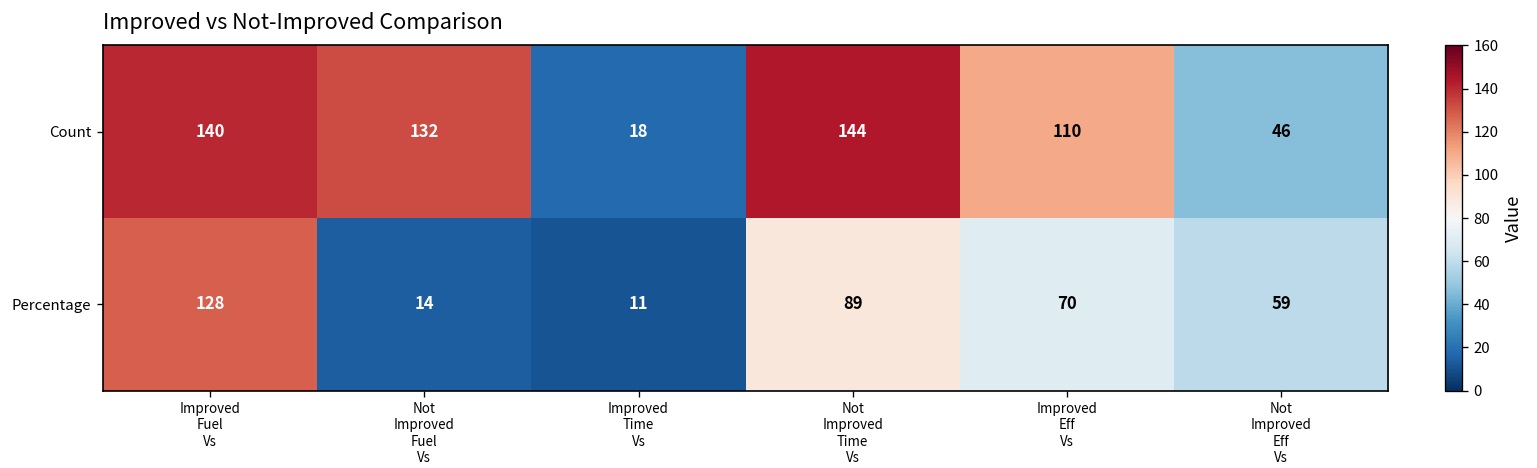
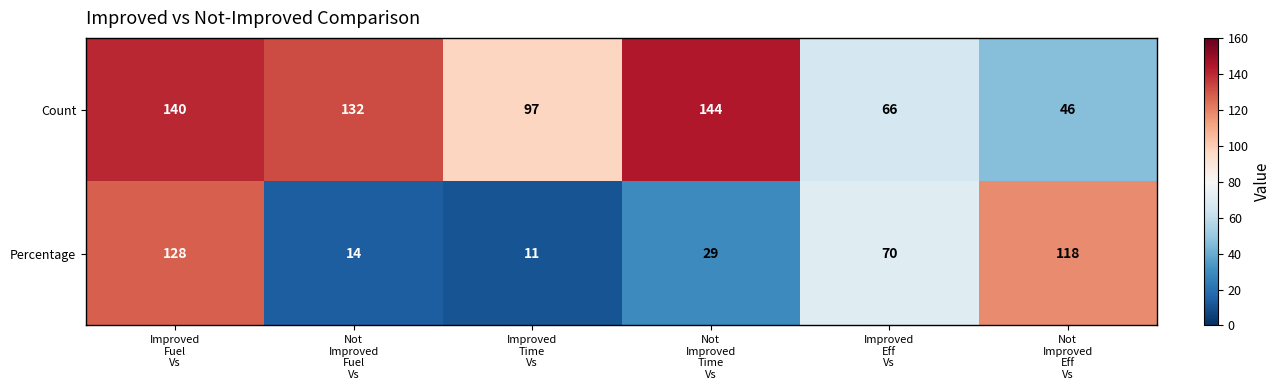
  {
    "Count": {
      "Improved Fuel Vs": 140,
      "Not Improved Fuel Vs": 132,
-     "Improved Time Vs": 18,
+     "Improved Time Vs": 97,
      "Not Improved Time Vs": 144,
-     "Improved Eff Vs": 110,
+     "Improved Eff Vs": 66,
      "Not Improved Eff Vs": 46
    },
    "Percentage": {
      "Improved Fuel Vs": 128,
      "Not Improved Fuel Vs": 14,
      "Improved Time Vs": 11,
-     "Not Improved Time Vs": 89,
+     "Not Improved Time Vs": 29,
      "Improved Eff Vs": 70,
-     "Not Improved Eff Vs": 59
+     "Not Improved Eff Vs": 118
    }
  }
